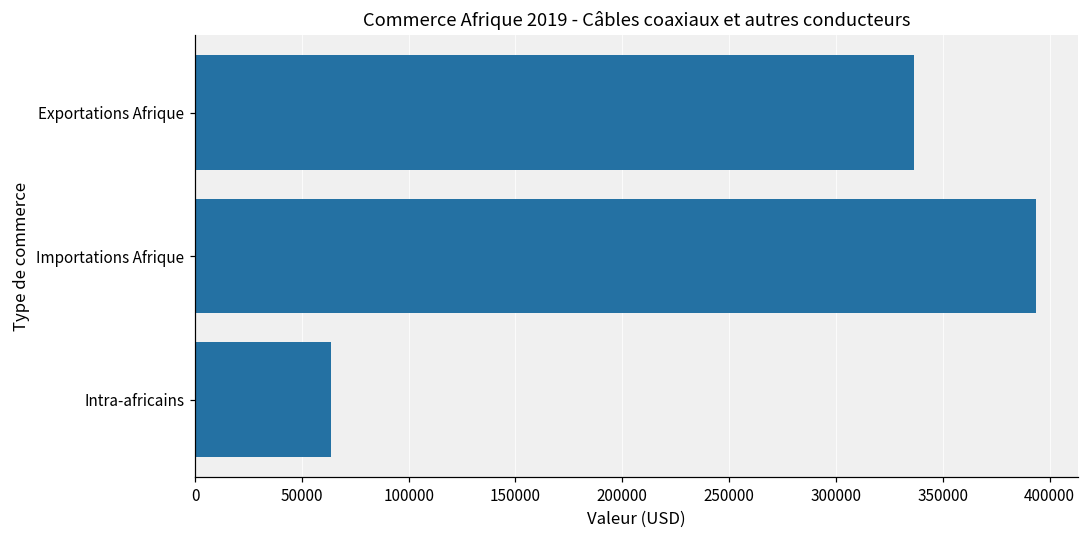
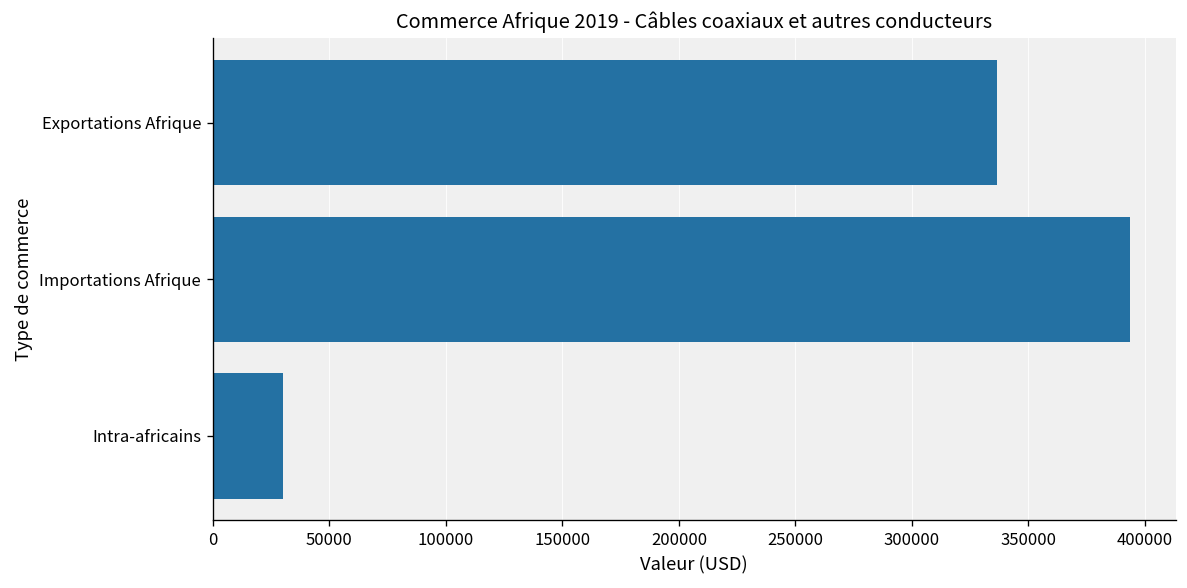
  {
    "Exportations Afrique": 337000,
    "Importations Afrique": 394000,
-   "Intra-africains": 64000
+   "Intra-africains": 30000
  }
